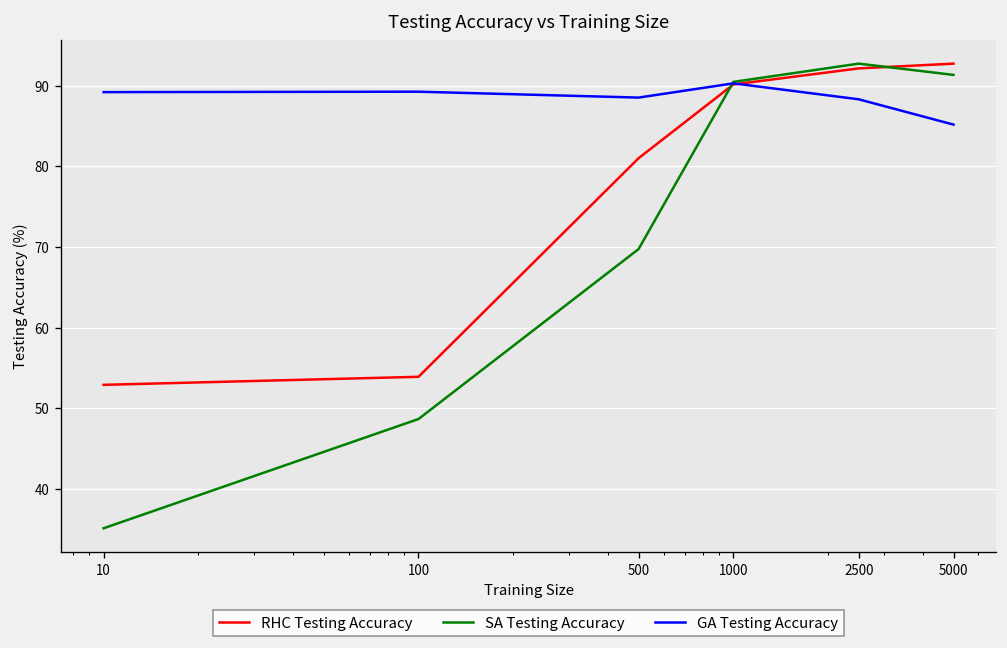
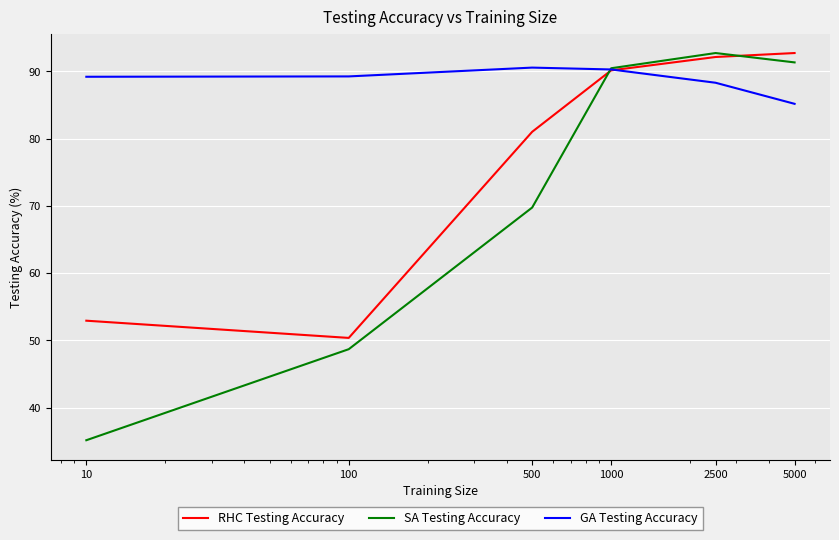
  {
    "RHC Testing Accuracy": {
      "10": 53,
-     "100": 54,
+     "100": 50,
      "500": 81,
      "2500": 92,
      "5000": 93
    },
    "SA Testing Accuracy": {
      "10": 35,
      "100": 49,
      "500": 70,
      "2500": 93,
      "5000": 91
    },
    "GA Testing Accuracy": {
      "10": 89,
      "100": 89,
-     "500": 89,
+     "500": 91,
      "2500": 88,
      "5000": 85
    }
  }
